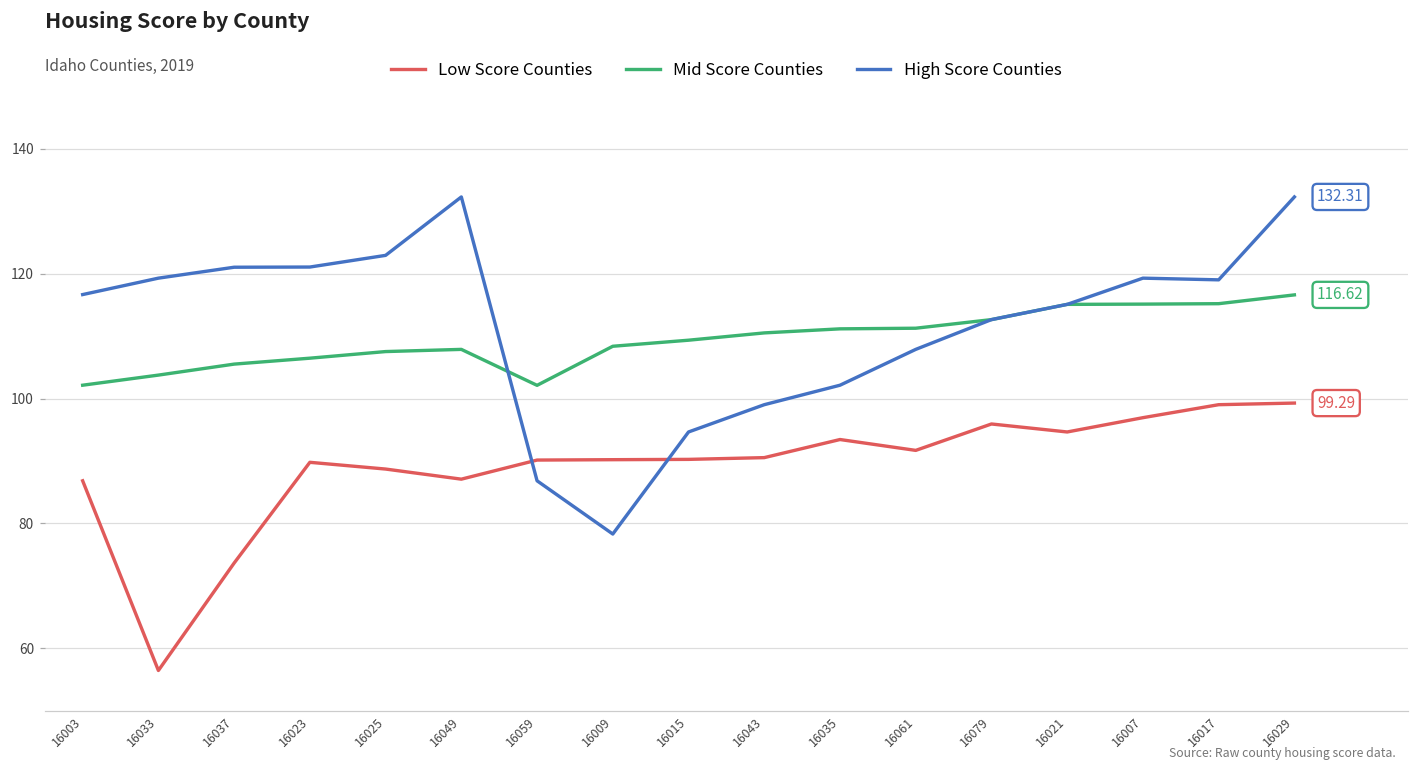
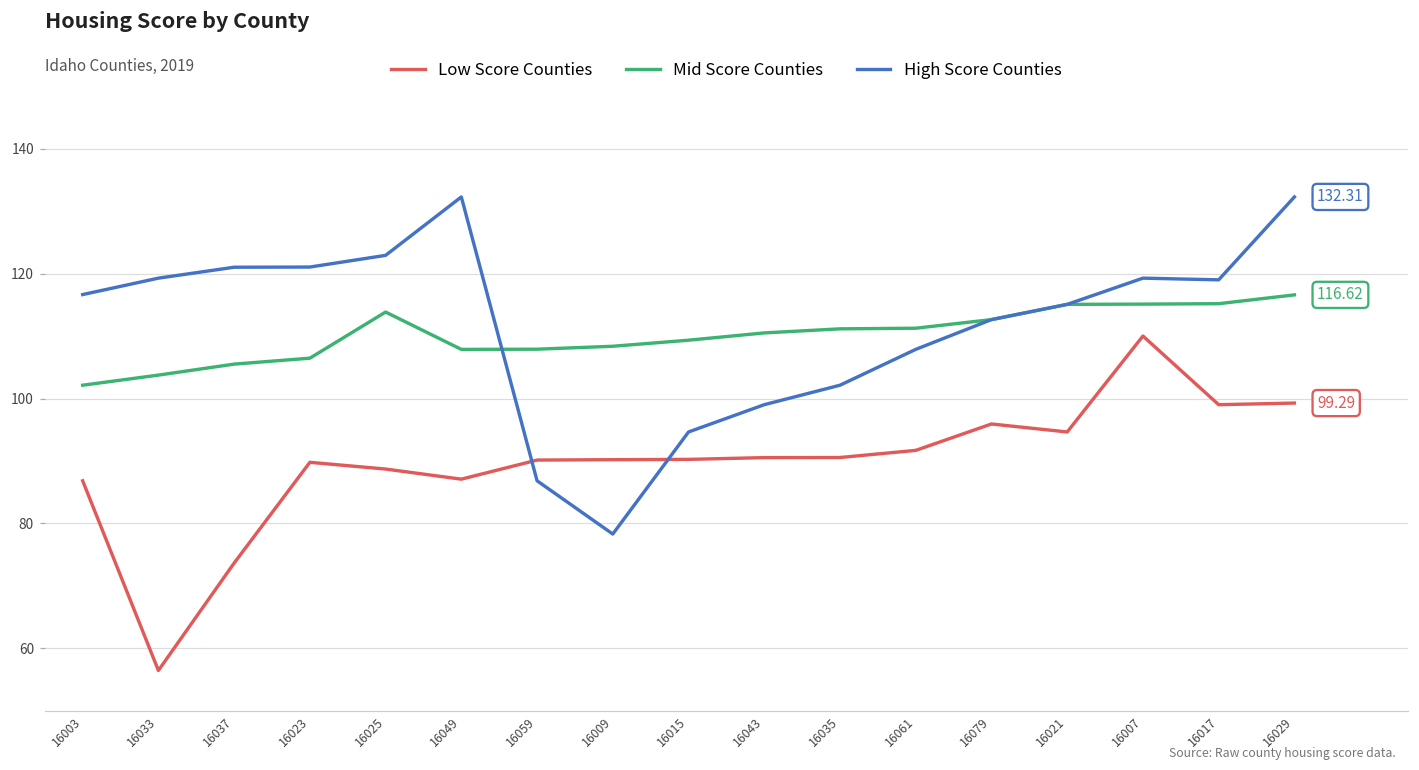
  {
    "Low Score Counties": {
      "16003": 87,
      "16033": 56,
      "16037": 74,
      "16023": 90,
      "16025": 89,
      "16049": 87,
      "16059": 90,
      "16009": 90,
      "16015": 90,
      "16043": 91,
-     "16035": 93,
+     "16035": 91,
      "16061": 92,
      "16079": 96,
      "16021": 95,
-     "16007": 97,
+     "16007": 110,
      "16017": 99
    },
    "Mid Score Counties": {
      "16003": 102,
      "16033": 104,
      "16037": 106,
      "16023": 106,
-     "16025": 108,
+     "16025": 114,
      "16049": 108,
-     "16059": 102,
+     "16059": 108,
      "16009": 108,
      "16015": 109,
      "16043": 111,
      "16035": 111,
      "16061": 111,
      "16007": 115,
      "16017": 115
    },
    "High Score Counties": {
      "16003": 117,
      "16033": 119,
      "16037": 121,
      "16023": 121,
      "16025": 123,
      "16049": 132,
      "16059": 87,
      "16009": 78,
      "16015": 95,
      "16043": 99,
      "16035": 102,
      "16061": 108,
      "16007": 119,
      "16017": 119
    }
  }
